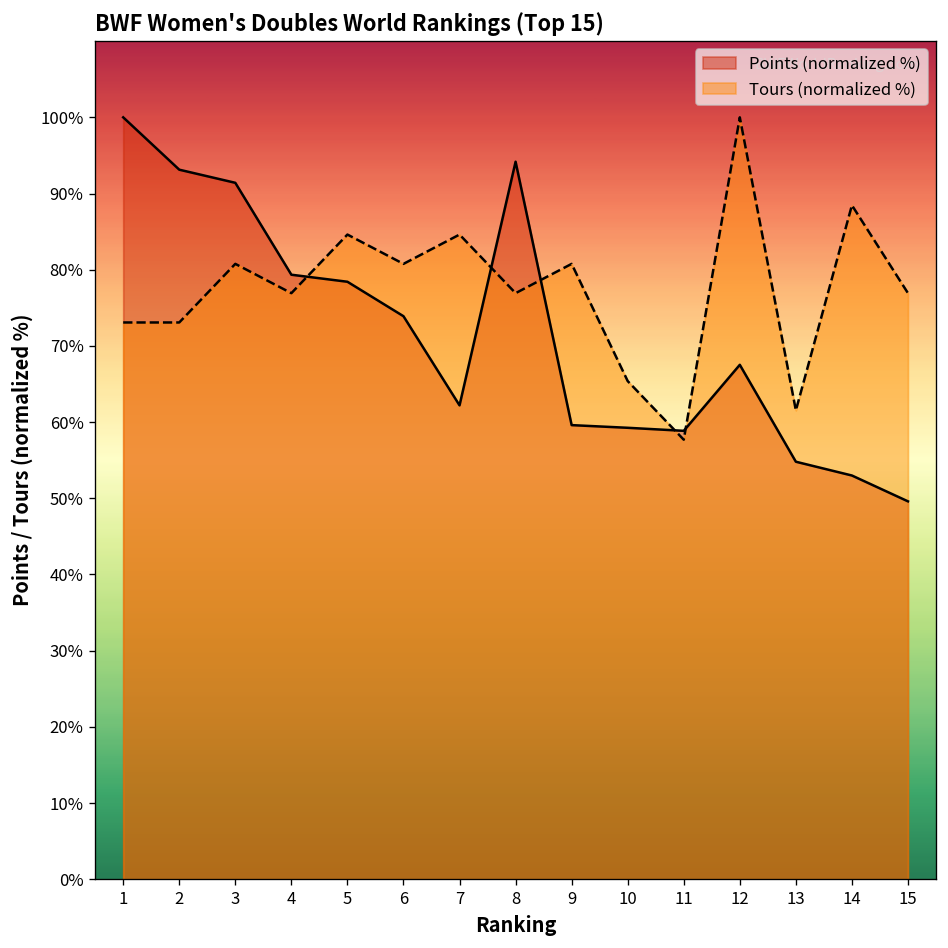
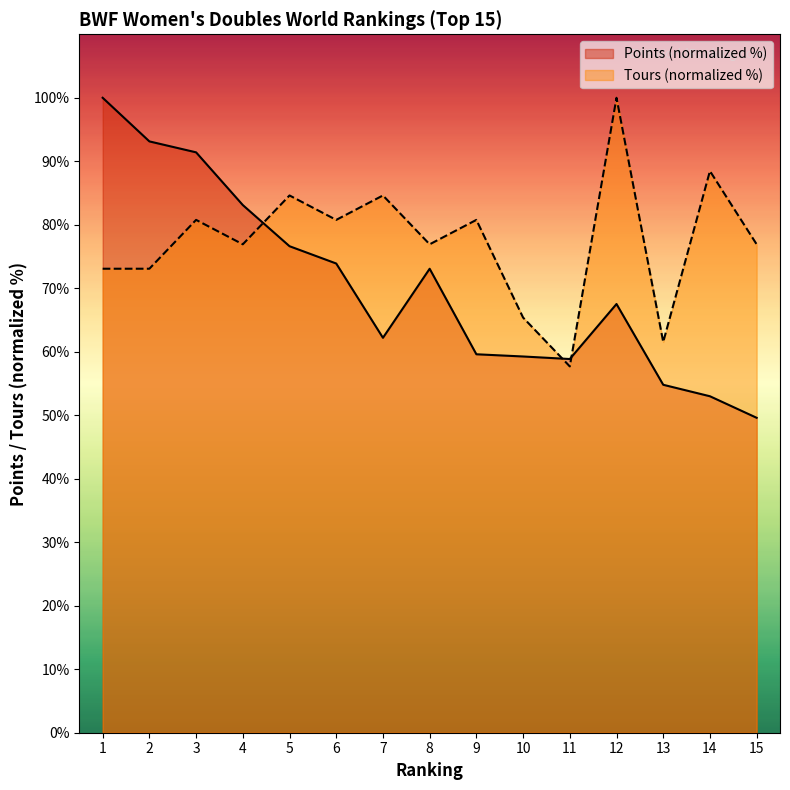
  {
    "Points (normalized %)": {
      "1": "100%",
      "2": "93%",
      "3": "91%",
-     "4": "79%",
-     "5": "78%",
+     "4": "83%",
+     "5": "77%",
      "6": "74%",
      "7": "62%",
-     "8": "94%",
+     "8": "73%",
      "9": "60%",
      "10": "59%",
      "11": "59%",
      "12": "68%",
      "13": "55%",
      "14": "53%",
      "15": "50%"
    },
    "Tours (normalized %)": {
      "1": "73%",
      "2": "73%",
      "3": "81%",
      "4": "77%",
      "5": "85%",
      "6": "81%",
      "7": "85%",
      "8": "77%",
      "9": "81%",
      "10": "65%",
      "11": "58%",
      "12": "100%",
      "13": "62%",
      "14": "88%",
      "15": "77%"
    }
  }
